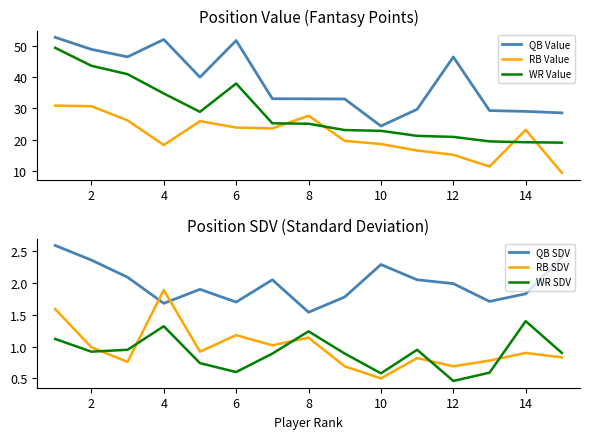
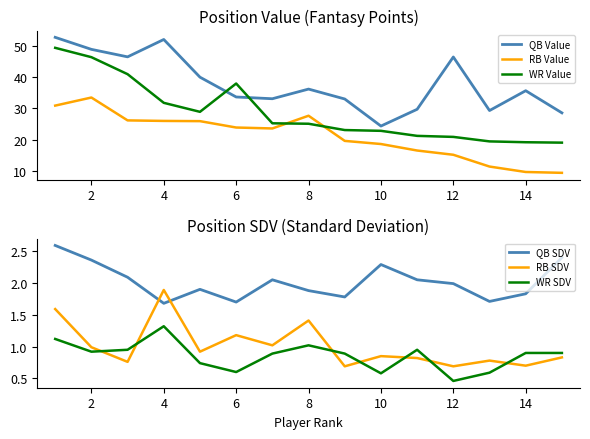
  {
    "Position Value (Fantasy Points)": {
      "QB Value": {
        "2": 49,
        "4": 52,
-       "6": 52,
-       "8": 33,
+       "6": 34,
+       "8": 36,
        "10": 24,
        "12": 46,
-       "14": 29
+       "14": 36
      },
      "RB Value": {
-       "2": 31,
-       "4": 18,
+       "2": 33,
+       "4": 26,
        "6": 24,
        "8": 28,
        "10": 19,
        "12": 15,
-       "14": 23
+       "14": 10
      },
      "WR Value": {
-       "2": 44,
-       "4": 35,
+       "2": 46,
+       "4": 32,
        "6": 38,
        "8": 25,
        "10": 23,
        "12": 21,
        "14": 19
      }
    },
    "Position SDV (Standard Deviation)": {
      "QB SDV": {
        "2": 2.4,
        "4": 1.7,
        "6": 1.7,
-       "8": 1.5,
+       "8": 1.9,
        "10": 2.3,
        "12": 2.0,
        "14": 1.8
      },
      "RB SDV": {
        "2": 1.0,
        "4": 1.9,
        "6": 1.2,
-       "8": 1.1,
-       "10": 0.5,
+       "8": 1.4,
+       "10": 0.9,
        "12": 0.7,
-       "14": 0.9
+       "14": 0.7
      },
      "WR SDV": {
        "2": 0.9,
        "4": 1.3,
        "6": 0.6,
-       "8": 1.2,
+       "8": 1.0,
        "10": 0.6,
        "12": 0.5,
-       "14": 1.4
+       "14": 0.9
      }
    }
  }
